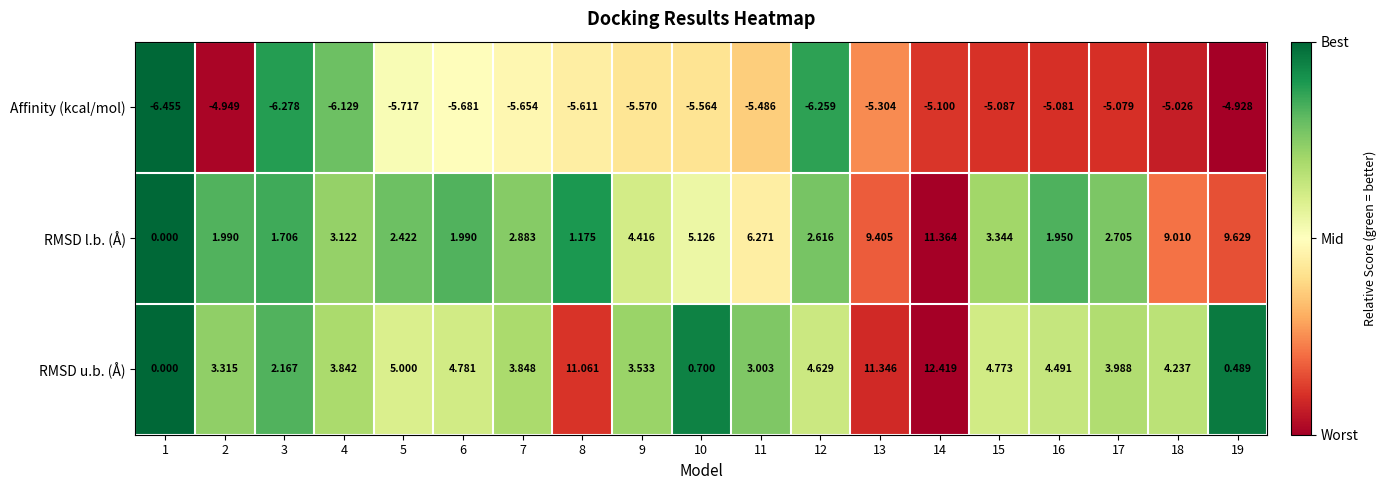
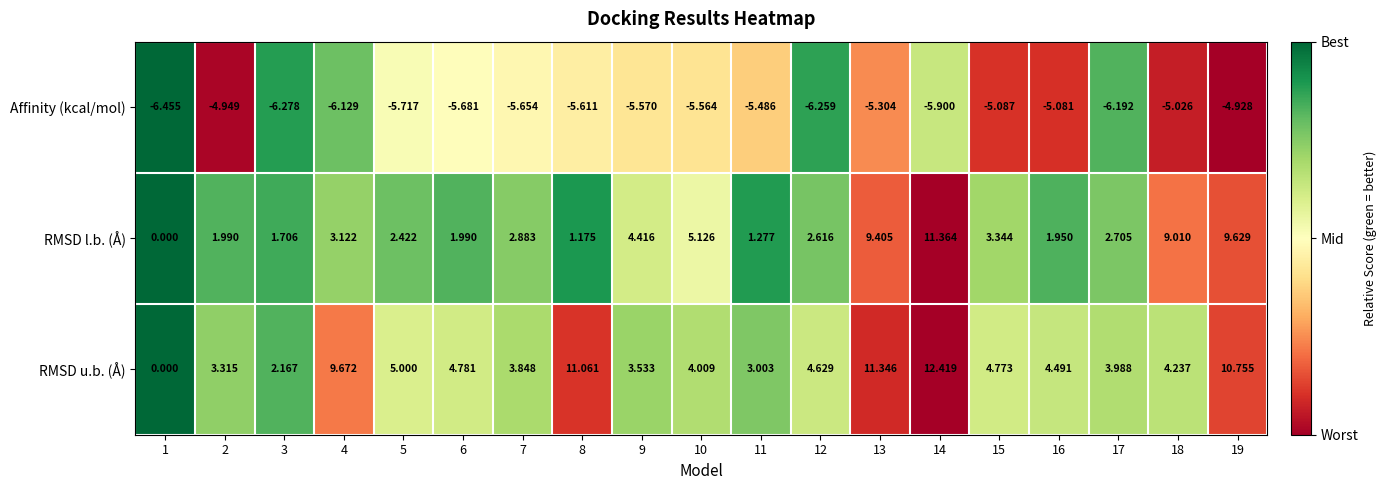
  {
    "Affinity (kcal/mol)": {
      "1": -6.455,
      "2": -4.949,
      "3": -6.278,
      "4": -6.129,
      "5": -5.717,
      "6": -5.681,
      "7": -5.654,
      "8": -5.611,
      "9": -5.570,
      "10": -5.564,
      "11": -5.486,
      "12": -6.259,
      "13": -5.304,
-     "14": -5.100,
+     "14": -5.900,
      "15": -5.087,
      "16": -5.081,
-     "17": -5.079,
+     "17": -6.192,
      "18": -5.026,
      "19": -4.928
    },
    "RMSD l.b. (Å)": {
      "1": 0.000,
      "2": 1.990,
      "3": 1.706,
      "4": 3.122,
      "5": 2.422,
      "6": 1.990,
      "7": 2.883,
      "8": 1.175,
      "9": 4.416,
      "10": 5.126,
-     "11": 6.271,
+     "11": 1.277,
      "12": 2.616,
      "13": 9.405,
      "14": 11.364,
      "15": 3.344,
      "16": 1.950,
      "17": 2.705,
      "18": 9.010,
      "19": 9.629
    },
    "RMSD u.b. (Å)": {
      "1": 0.000,
      "2": 3.315,
      "3": 2.167,
-     "4": 3.842,
+     "4": 9.672,
      "5": 5.000,
      "6": 4.781,
      "7": 3.848,
      "8": 11.061,
      "9": 3.533,
-     "10": 0.700,
+     "10": 4.009,
      "11": 3.003,
      "12": 4.629,
      "13": 11.346,
      "14": 12.419,
      "15": 4.773,
      "16": 4.491,
      "17": 3.988,
      "18": 4.237,
-     "19": 0.489
+     "19": 10.755
    }
  }
